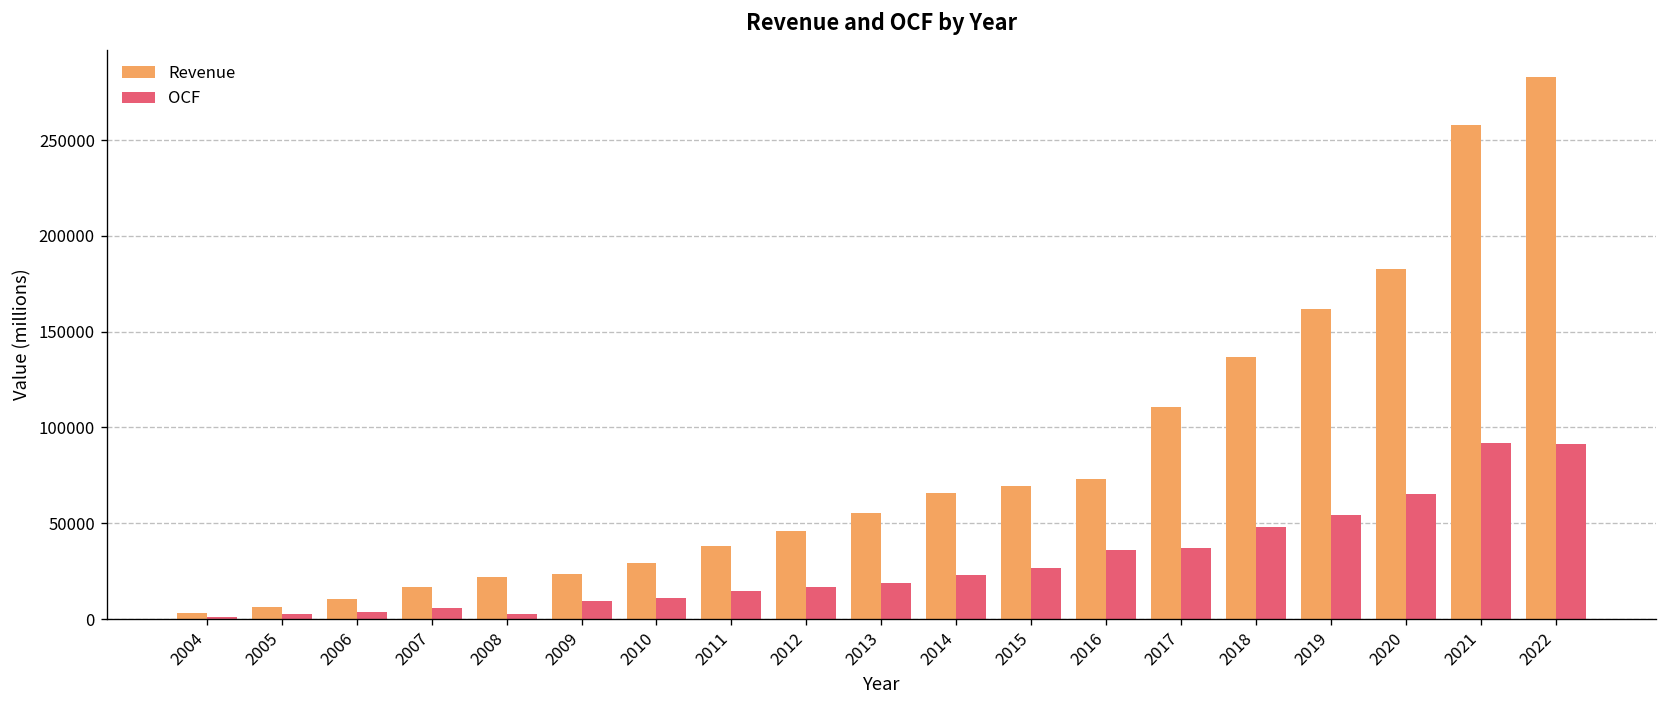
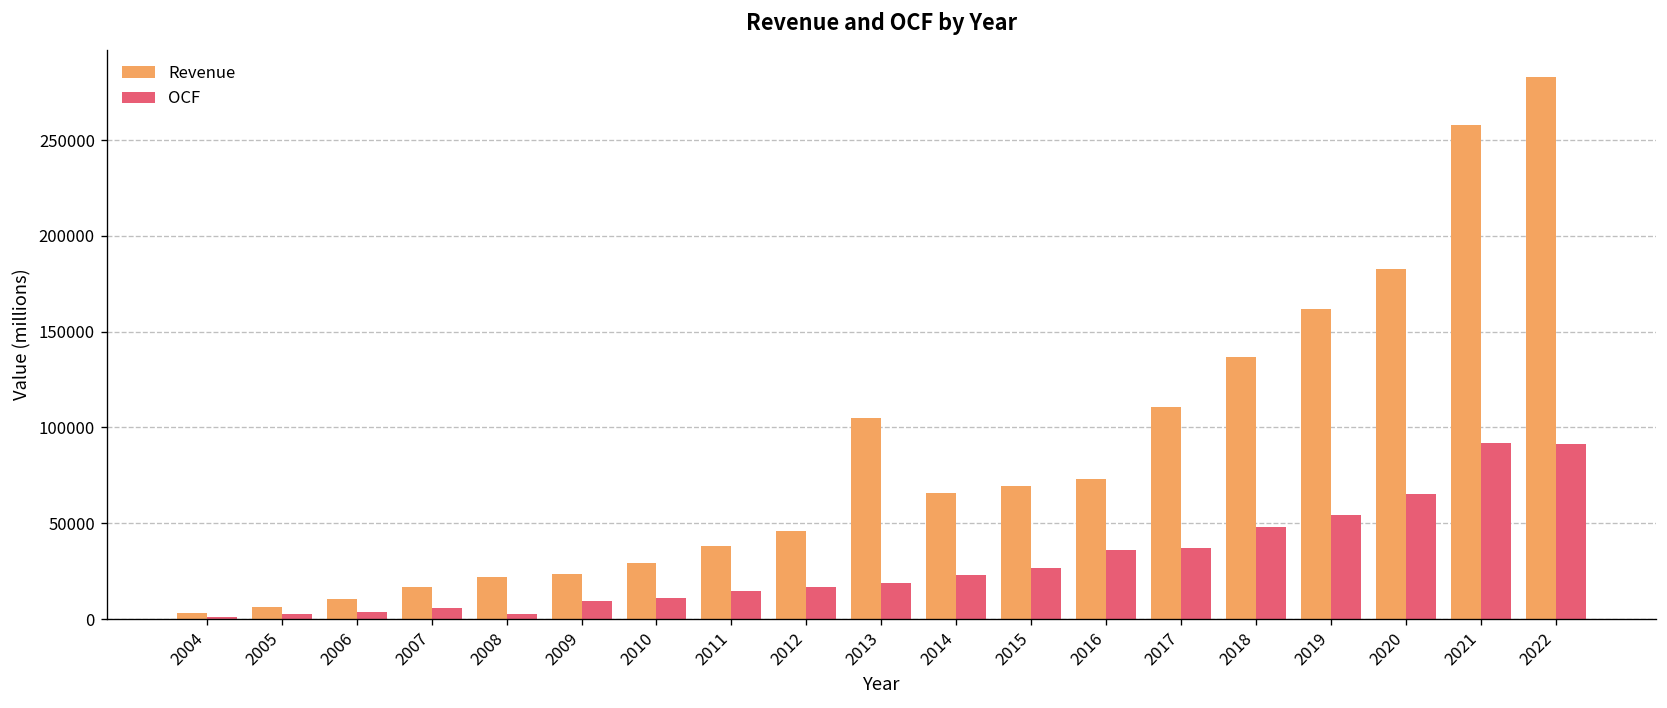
  {
    "Revenue": {
      "2004": 3000,
      "2005": 6000,
      "2006": 11000,
      "2007": 17000,
      "2008": 22000,
      "2009": 24000,
      "2010": 29000,
      "2011": 38000,
      "2012": 46000,
-     "2013": 56000,
+     "2013": 105000,
      "2014": 66000,
      "2015": 70000,
      "2016": 73000,
      "2017": 111000,
      "2018": 137000,
      "2019": 162000,
      "2020": 183000,
      "2021": 258000,
      "2022": 283000
    },
    "OCF": {
      "2005": 2000,
      "2006": 4000,
      "2007": 6000,
      "2008": 3000,
      "2009": 9000,
      "2010": 11000,
      "2011": 15000,
      "2012": 17000,
      "2013": 19000,
      "2014": 23000,
      "2015": 27000,
      "2016": 36000,
      "2017": 37000,
      "2018": 48000,
      "2019": 55000,
      "2020": 65000,
      "2021": 92000,
      "2022": 91000
    }
  }
